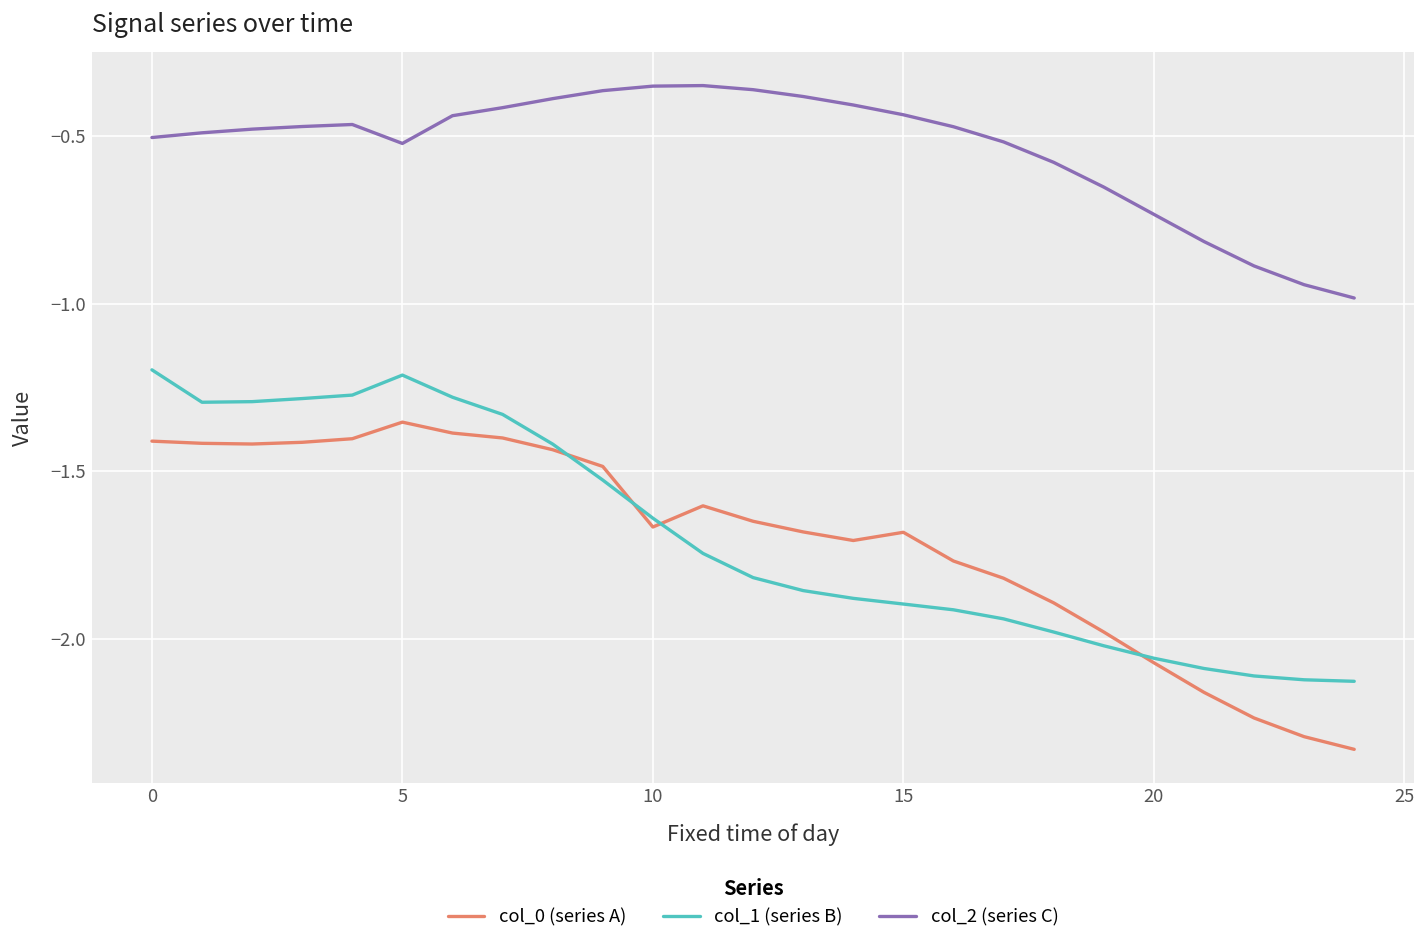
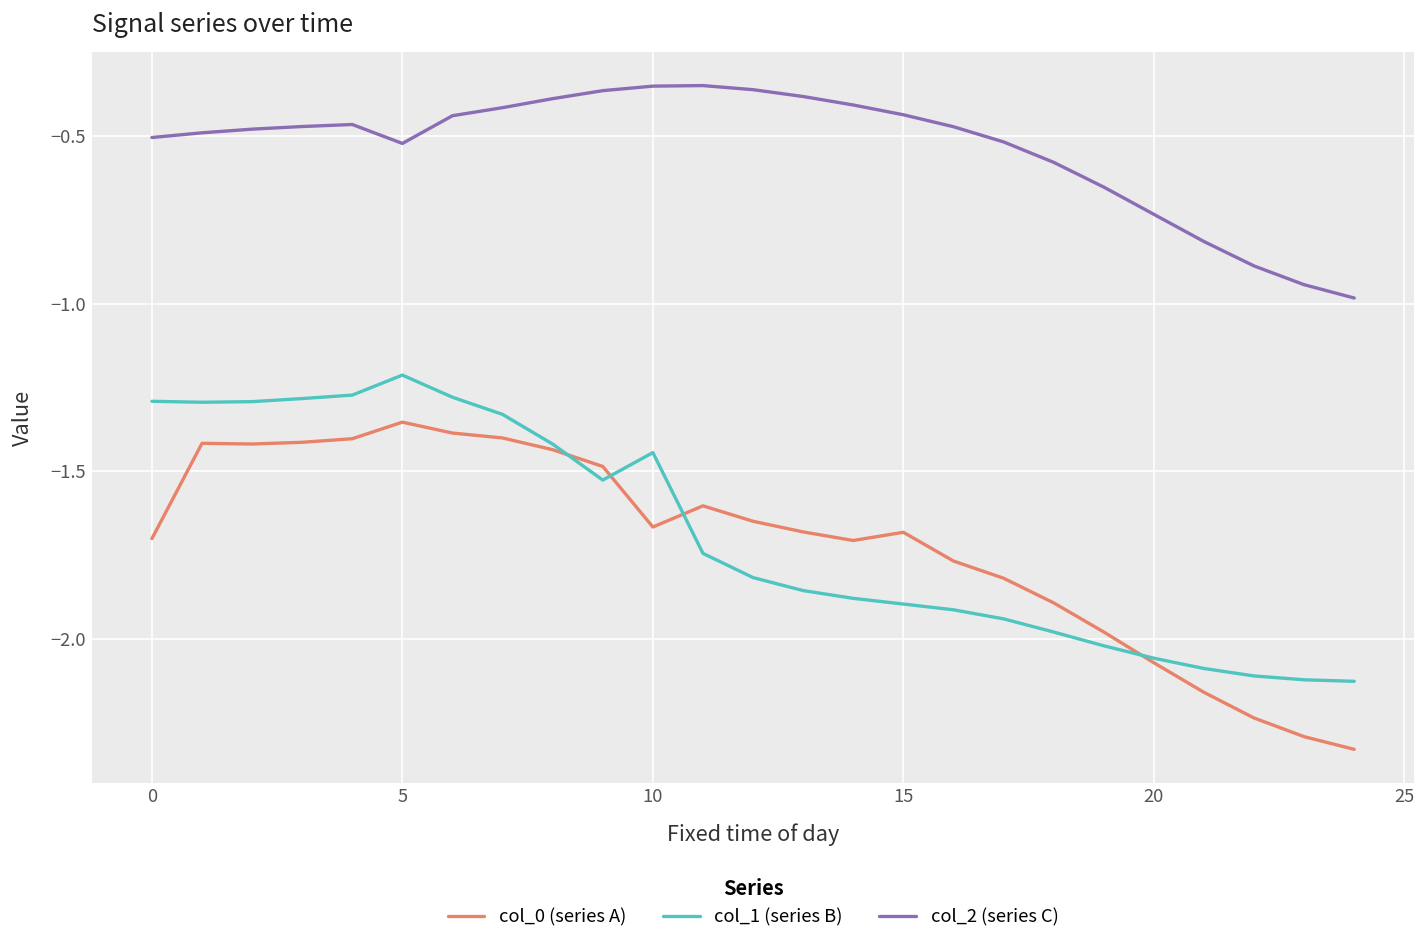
  {
    "col_0 (series A)": {
-     "0": -1.41,
+     "0": -1.70,
      "5": -1.35,
      "10": -1.67,
      "15": -1.68,
      "20": -2.07
    },
    "col_1 (series B)": {
-     "0": -1.20,
+     "0": -1.29,
      "5": -1.21,
-     "10": -1.64,
+     "10": -1.44,
      "15": -1.90,
      "20": -2.06
    },
    "col_2 (series C)": {
      "0": -0.51,
      "5": -0.52,
      "10": -0.35,
      "15": -0.44,
      "20": -0.73
    }
  }
